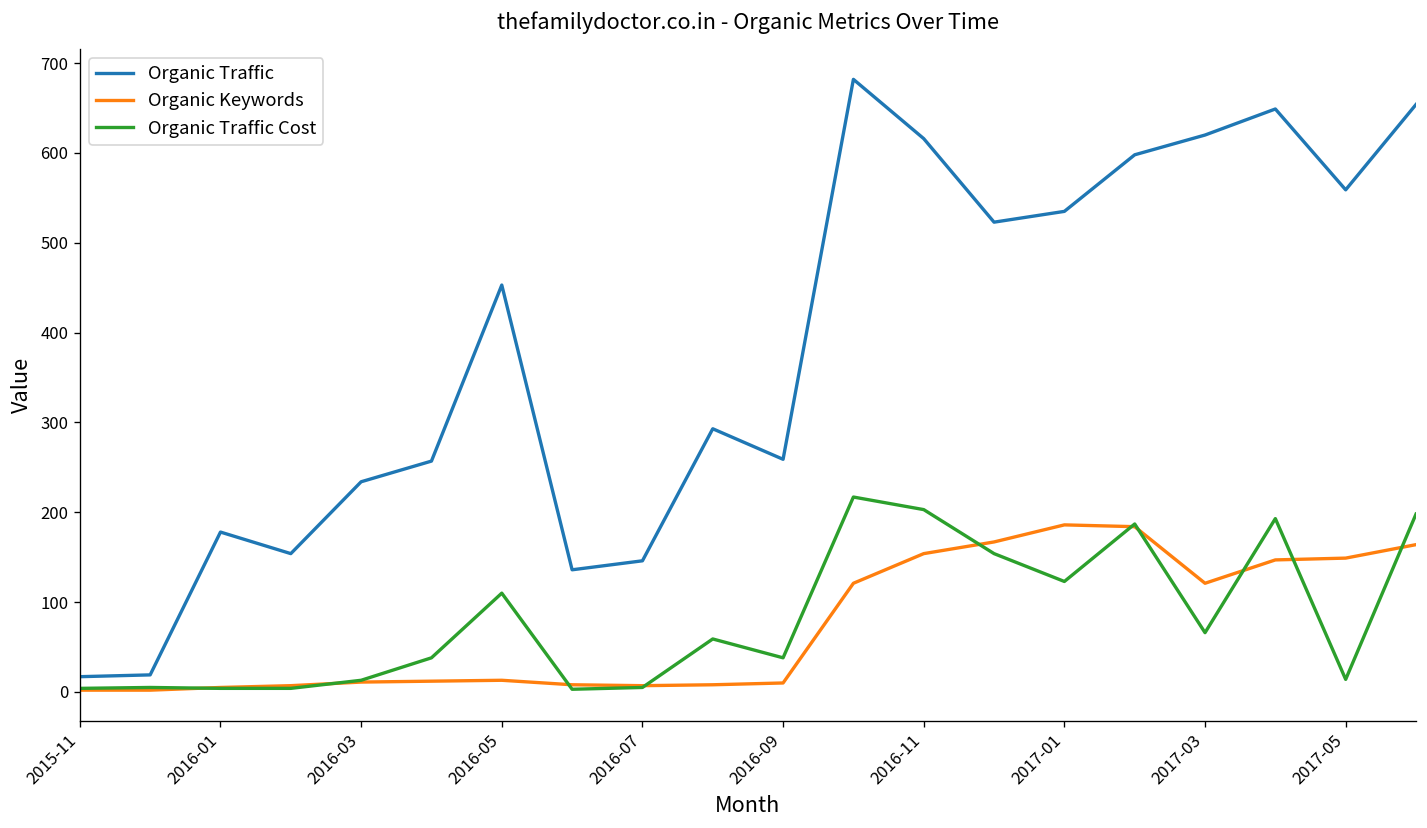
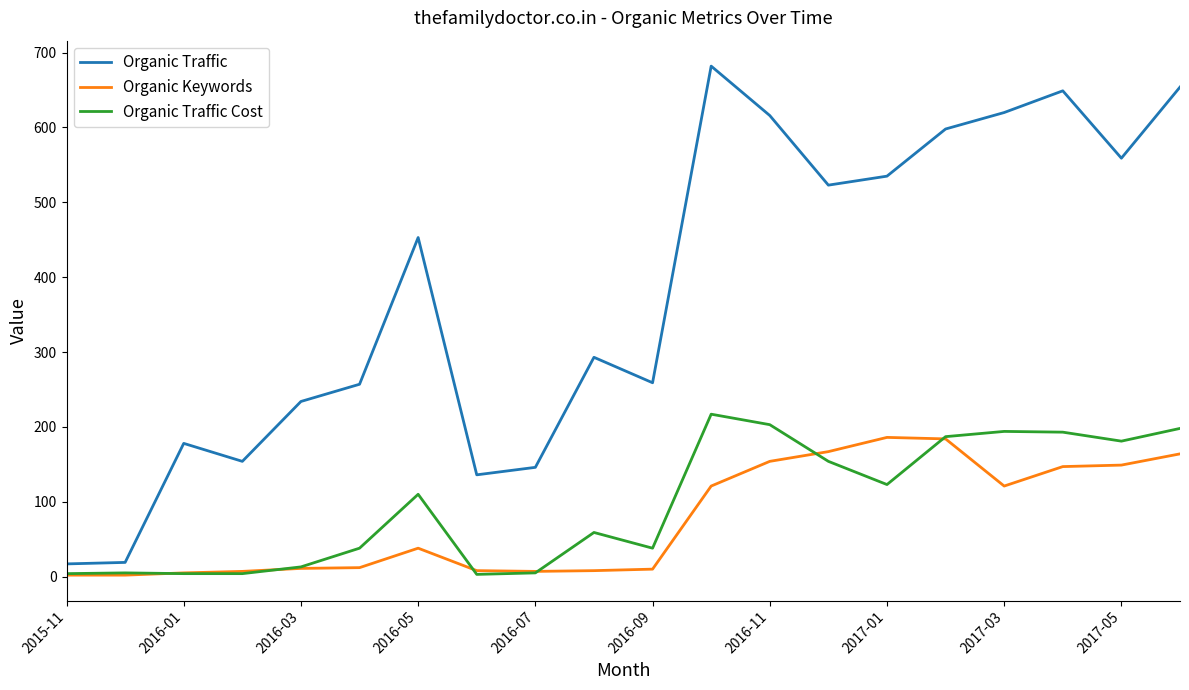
  {
    "Organic Traffic": {
      "2015-11": 20,
      "2016-01": 180,
      "2016-03": 230,
      "2016-05": 450,
      "2016-07": 150,
      "2016-09": 260,
      "2016-11": 620,
      "2017-01": 540,
      "2017-03": 620,
      "2017-05": 560
    },
    "Organic Keywords": {
-     "2016-05": 10,
+     "2016-05": 40,
      "2016-09": 10,
      "2016-11": 150,
      "2017-01": 190,
      "2017-03": 120,
      "2017-05": 150
    },
    "Organic Traffic Cost": {
      "2016-05": 110,
      "2016-09": 40,
      "2016-11": 200,
      "2017-01": 120,
-     "2017-03": 70,
-     "2017-05": 10
+     "2017-03": 190,
+     "2017-05": 180
    }
  }
